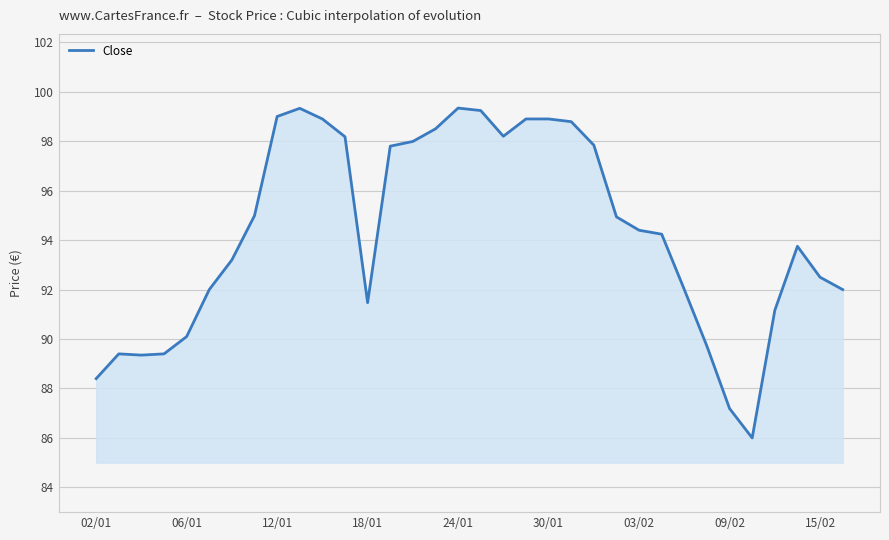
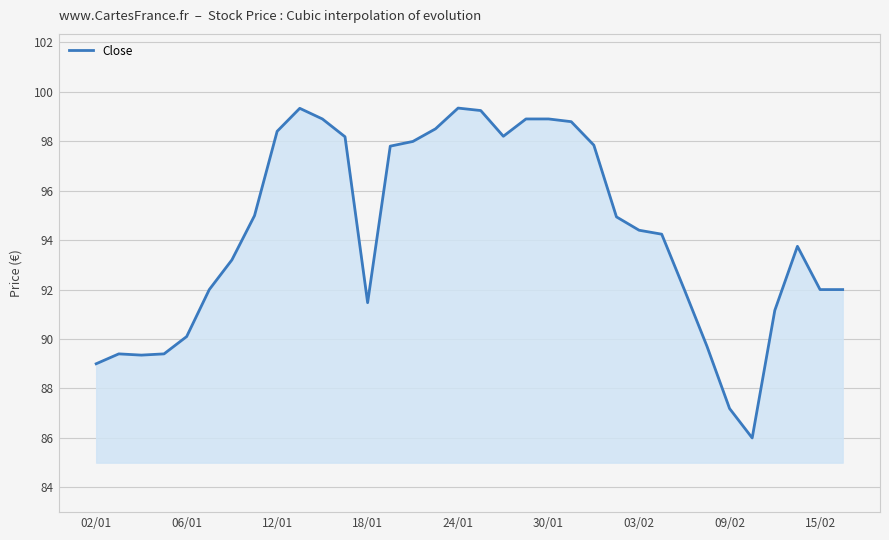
  {
-   "02/01": 88.4,
+   "02/01": 89.0,
    "06/01": 90.1,
-   "12/01": 99.0,
+   "12/01": 98.4,
    "18/01": 91.5,
    "24/01": 99.3,
    "30/01": 98.9,
    "03/02": 94.4,
    "09/02": 87.2,
-   "15/02": 92.5
+   "15/02": 92.0
  }
